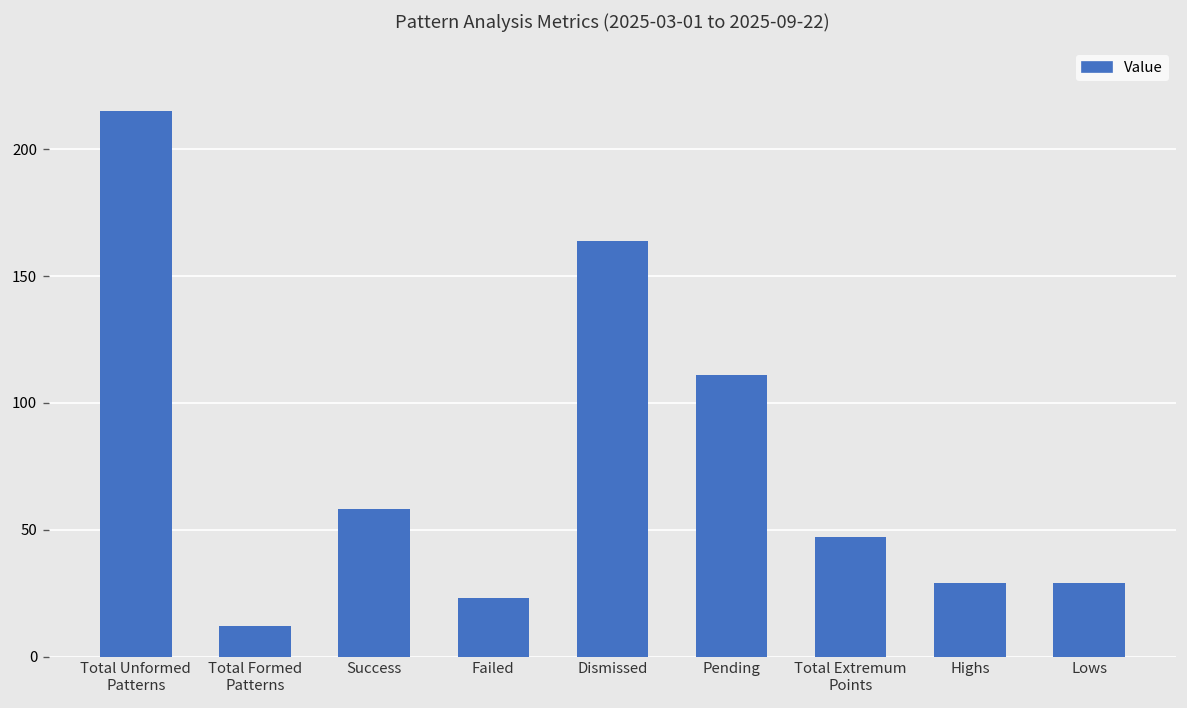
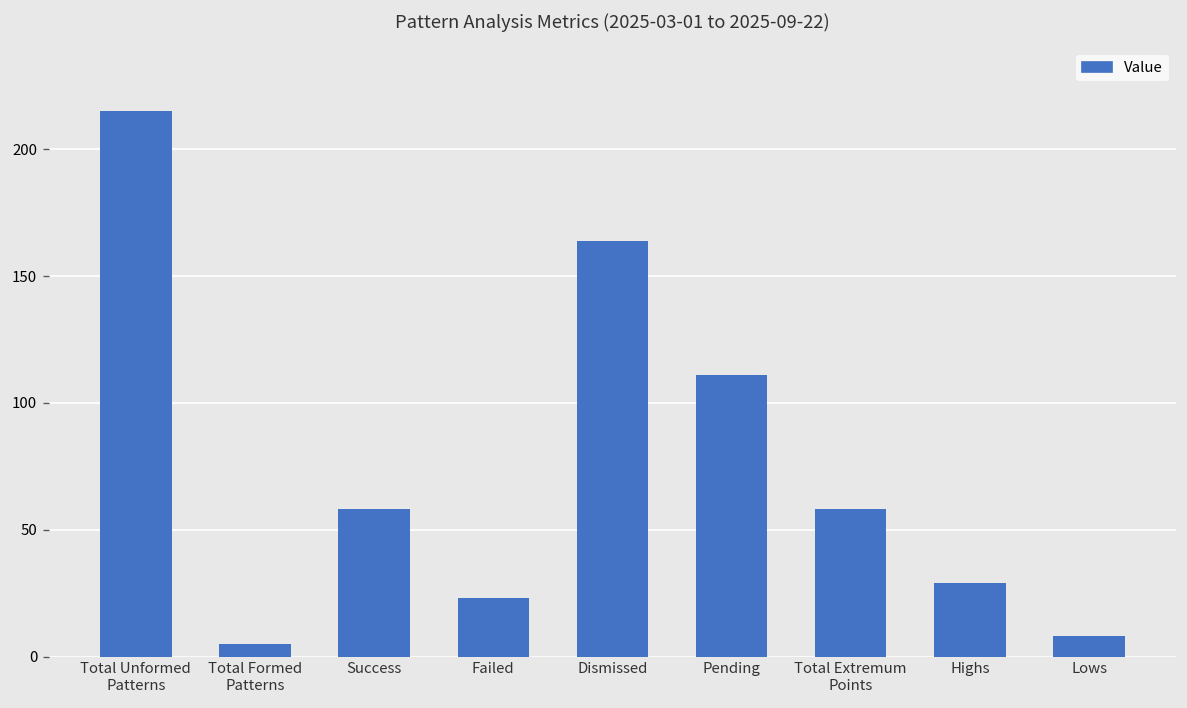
  {
    "Total Unformed Patterns": 215,
-   "Total Formed Patterns": 12,
+   "Total Formed Patterns": 5,
    "Success": 58,
    "Failed": 23,
    "Dismissed": 164,
    "Pending": 111,
-   "Total Extremum Points": 47,
+   "Total Extremum Points": 58,
    "Highs": 29,
-   "Lows": 29
+   "Lows": 8
  }
